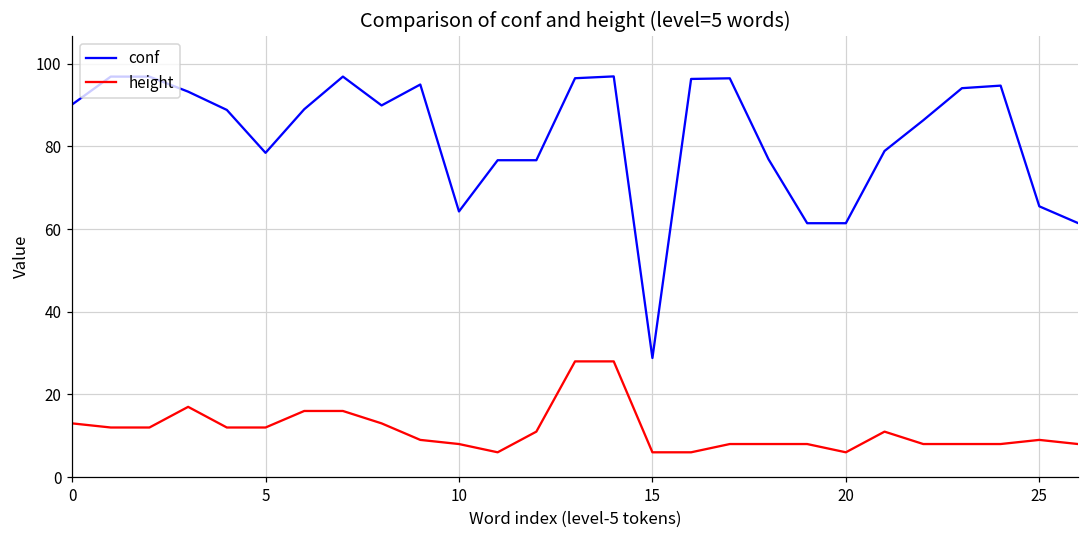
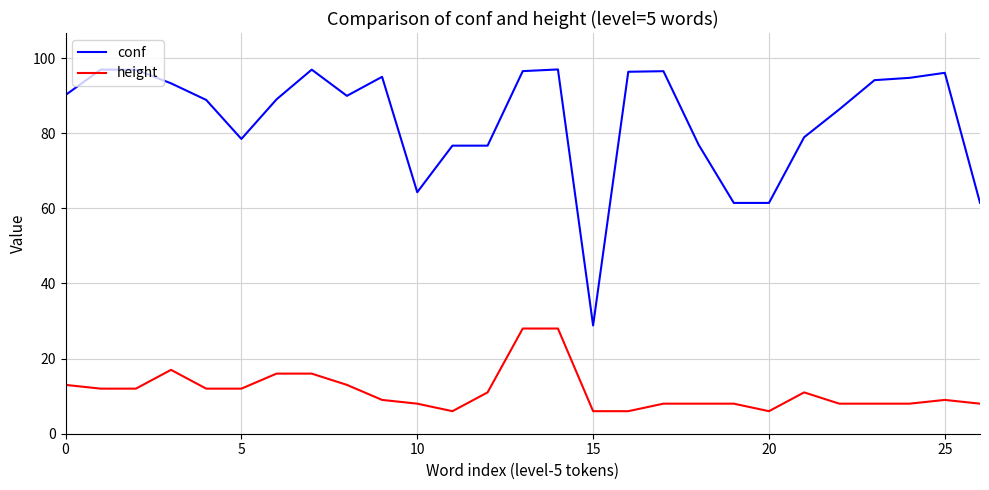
  {
    "conf": {
      "0": 90,
      "5": 78,
      "10": 64,
      "15": 29,
      "20": 61,
-     "25": 66
+     "25": 96
    },
    "height": {
      "0": 13,
      "5": 12,
      "10": 8,
      "15": 6,
      "20": 6,
      "25": 9
    }
  }
